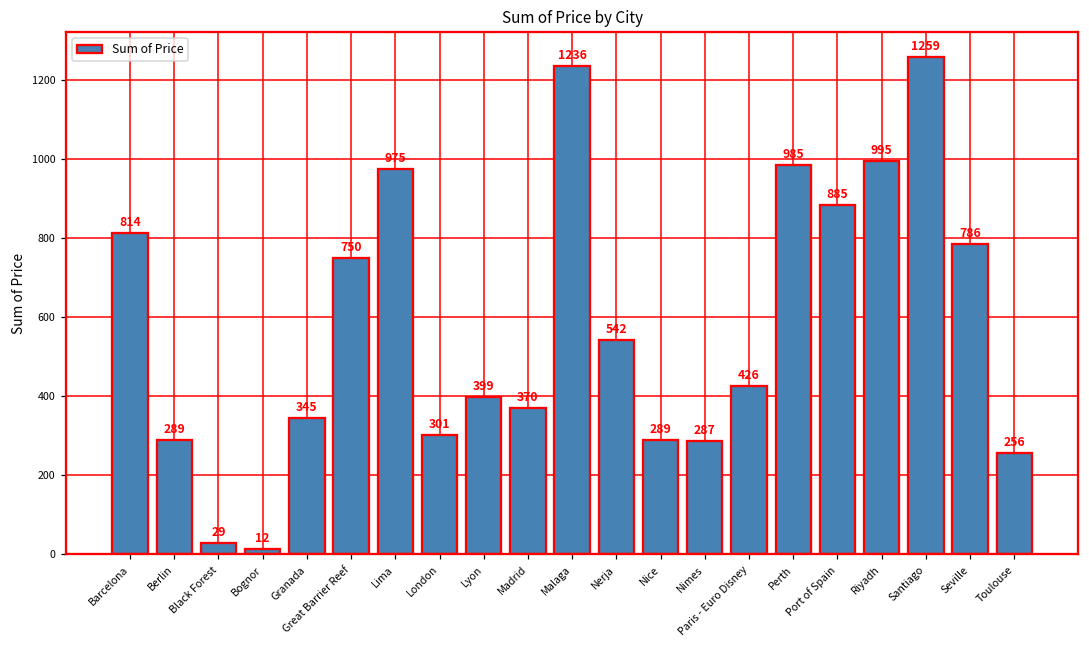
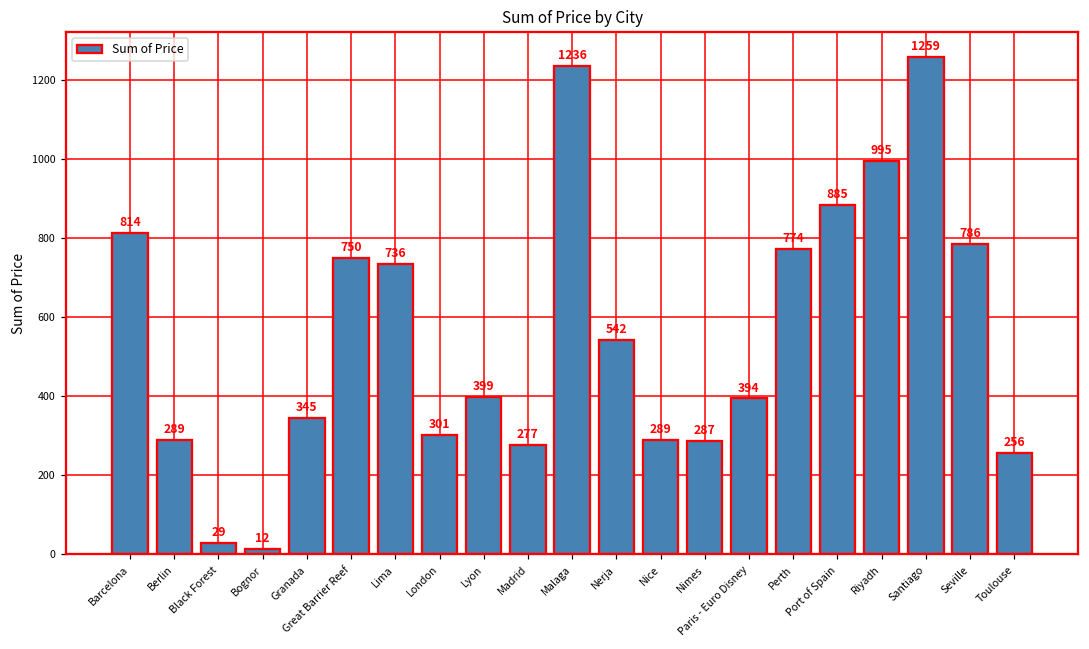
  {
    "Barcelona": 814,
    "Berlin": 289,
    "Black Forest": 29,
    "Bognor": 12,
    "Granada": 345,
    "Great Barrier Reef": 750,
-   "Lima": 975,
+   "Lima": 736,
    "London": 301,
    "Lyon": 399,
-   "Madrid": 370,
+   "Madrid": 277,
    "Malaga": 1236,
    "Nerja": 542,
    "Nice": 289,
    "Nimes": 287,
-   "Paris - Euro Disney": 426,
-   "Perth": 985,
+   "Paris - Euro Disney": 394,
+   "Perth": 774,
    "Port of Spain": 885,
    "Riyadh": 995,
    "Santiago": 1259,
    "Seville": 786,
    "Toulouse": 256
  }
